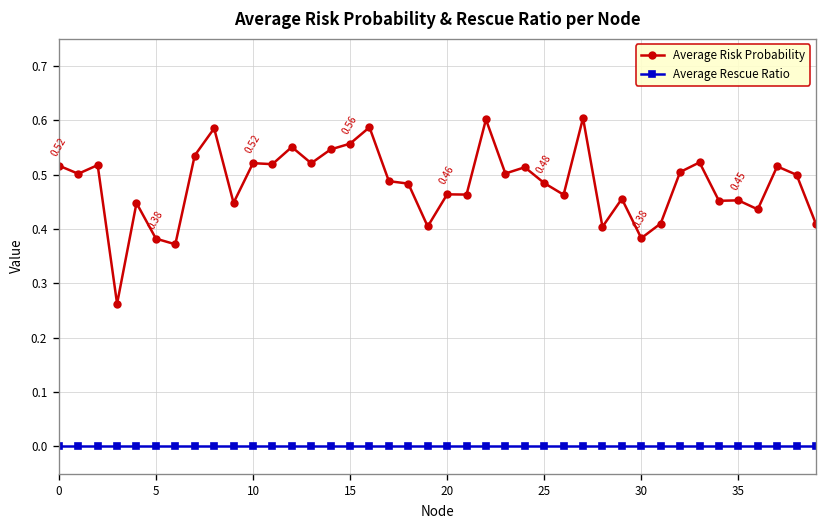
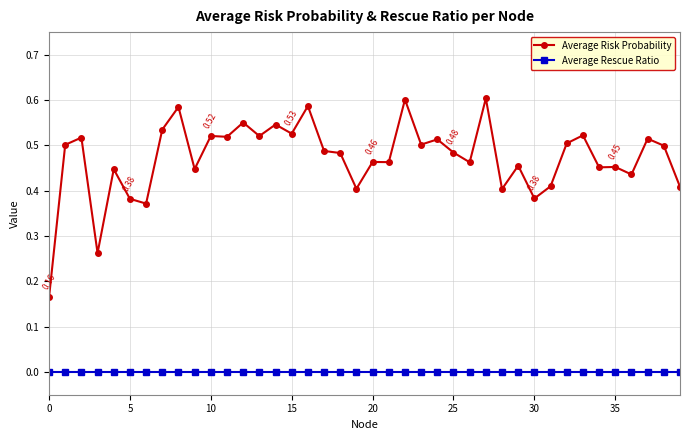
  {
    "Average Risk Probability": {
-     "0": 0.52,
+     "0": 0.16,
      "5": 0.38,
      "10": 0.52,
-     "15": 0.56,
+     "15": 0.53,
      "20": 0.46,
      "25": 0.48,
      "30": 0.38,
      "35": 0.45
    },
    "Average Rescue Ratio": {
      "0": 0.00,
      "5": 0.00,
      "10": 0.00,
      "15": 0.00,
      "20": 0.00,
      "25": 0.00,
      "30": 0.00,
      "35": 0.00
    }
  }
